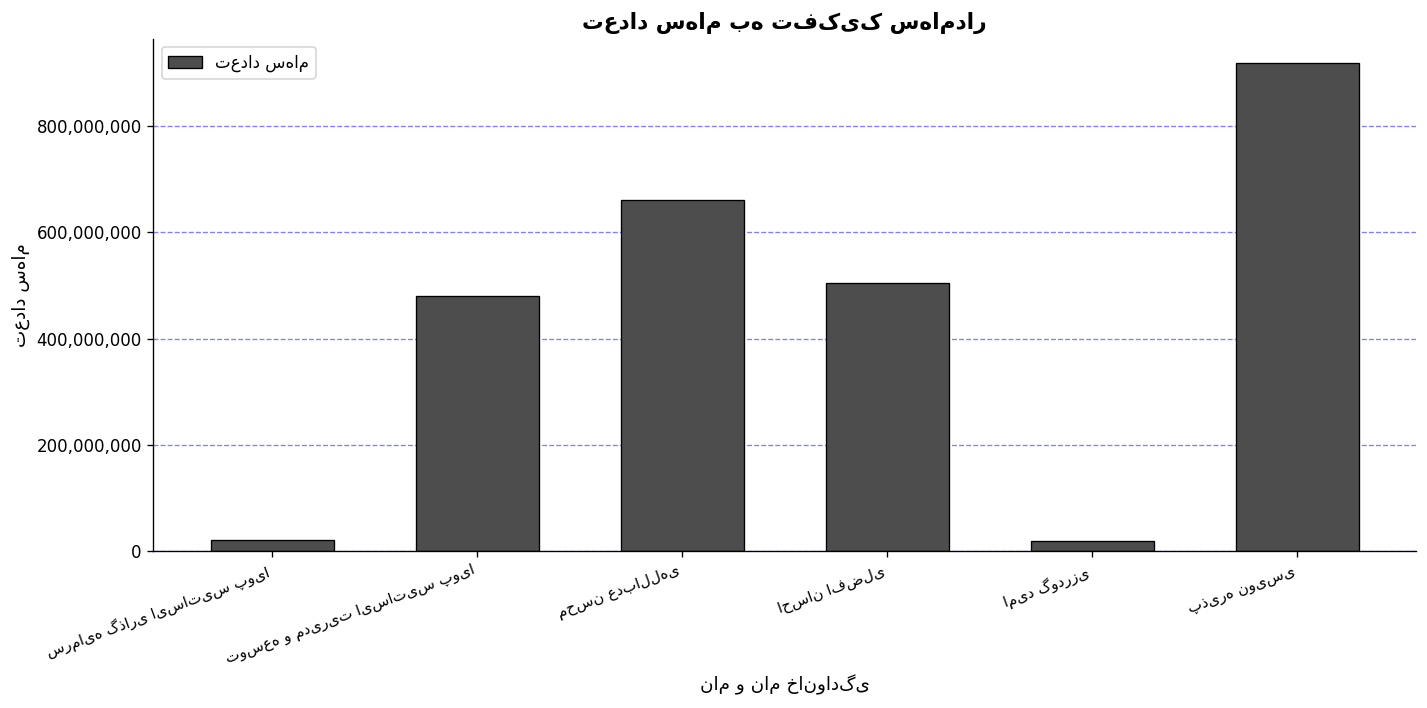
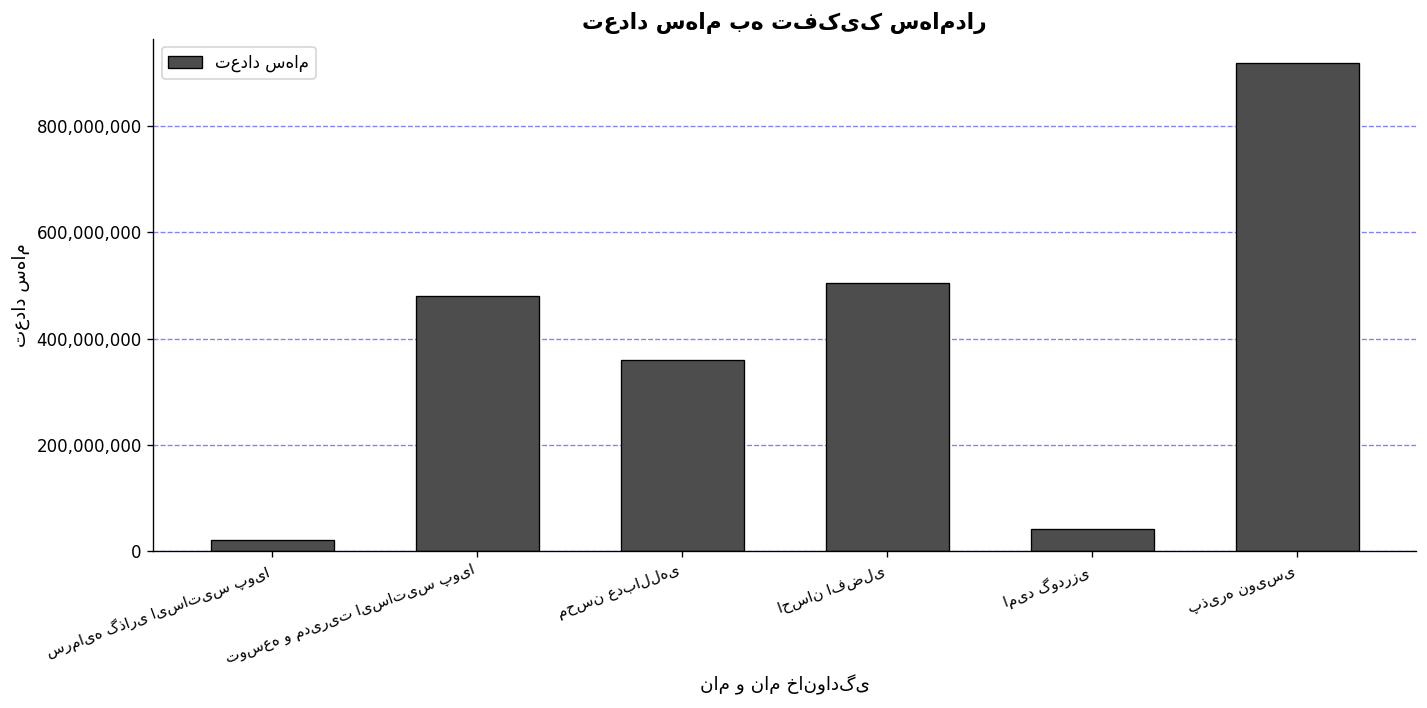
  {
    "سرمایه گذاری ایساتیس پویا": "20,000,000",
    "توسعه و مدیریت ایساتیس پویا": "480,000,000",
-   "محسن عدباللهی": "660,000,000",
+   "محسن عدباللهی": "360,000,000",
    "احسان افضلی": "510,000,000",
-   "امید گودرزی": "20,000,000",
+   "امید گودرزی": "40,000,000",
    "پذیره نویسی": "920,000,000"
  }
